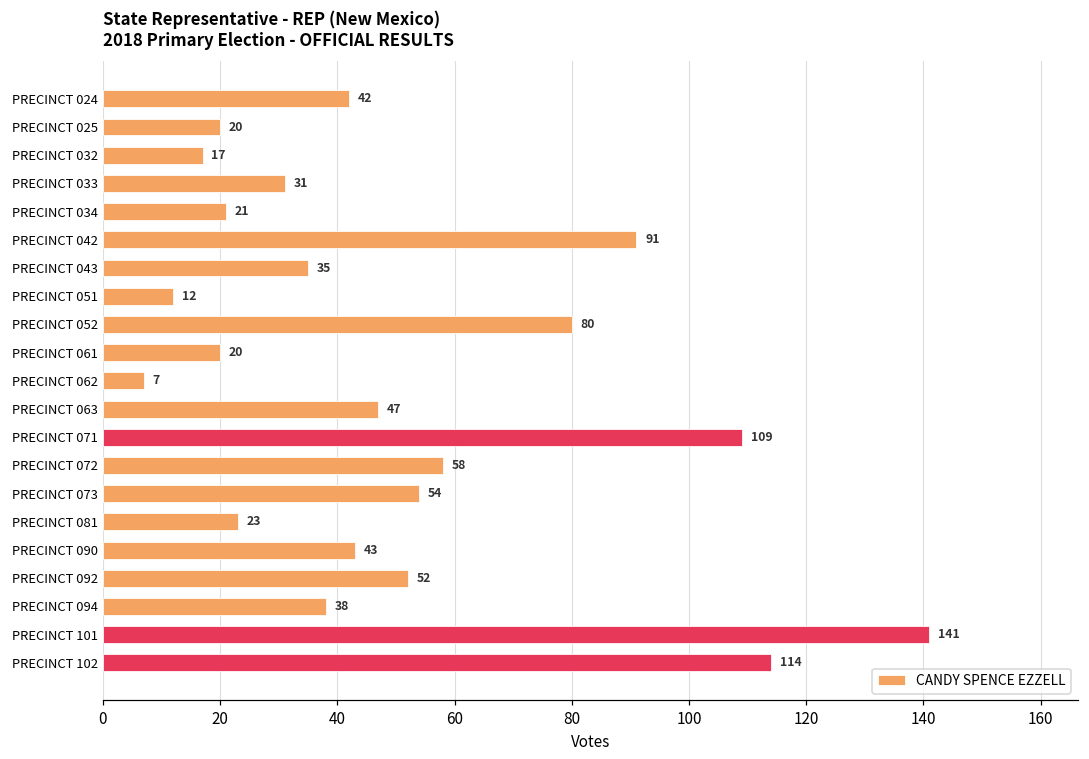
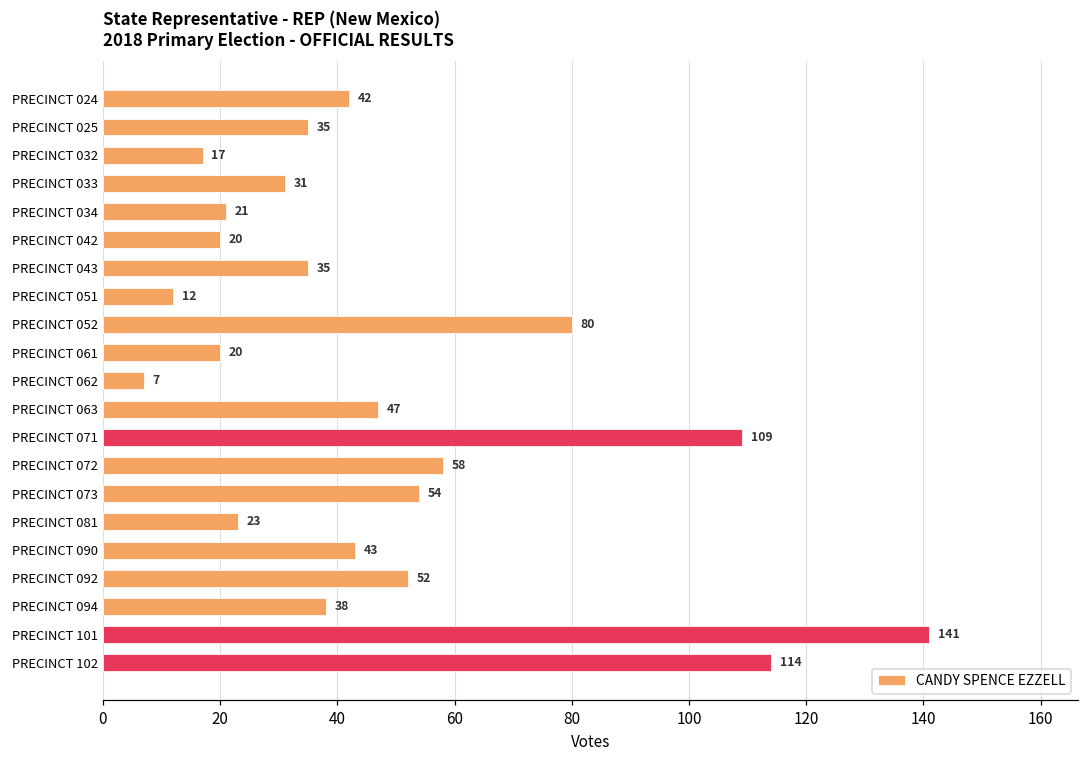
  {
    "PRECINCT 024": 42,
-   "PRECINCT 025": 20,
+   "PRECINCT 025": 35,
    "PRECINCT 032": 17,
    "PRECINCT 033": 31,
    "PRECINCT 034": 21,
-   "PRECINCT 042": 91,
+   "PRECINCT 042": 20,
    "PRECINCT 043": 35,
    "PRECINCT 051": 12,
    "PRECINCT 052": 80,
    "PRECINCT 061": 20,
    "PRECINCT 062": 7,
    "PRECINCT 063": 47,
    "PRECINCT 071": 109,
    "PRECINCT 072": 58,
    "PRECINCT 073": 54,
    "PRECINCT 081": 23,
    "PRECINCT 090": 43,
    "PRECINCT 092": 52,
    "PRECINCT 094": 38,
    "PRECINCT 101": 141,
    "PRECINCT 102": 114
  }
